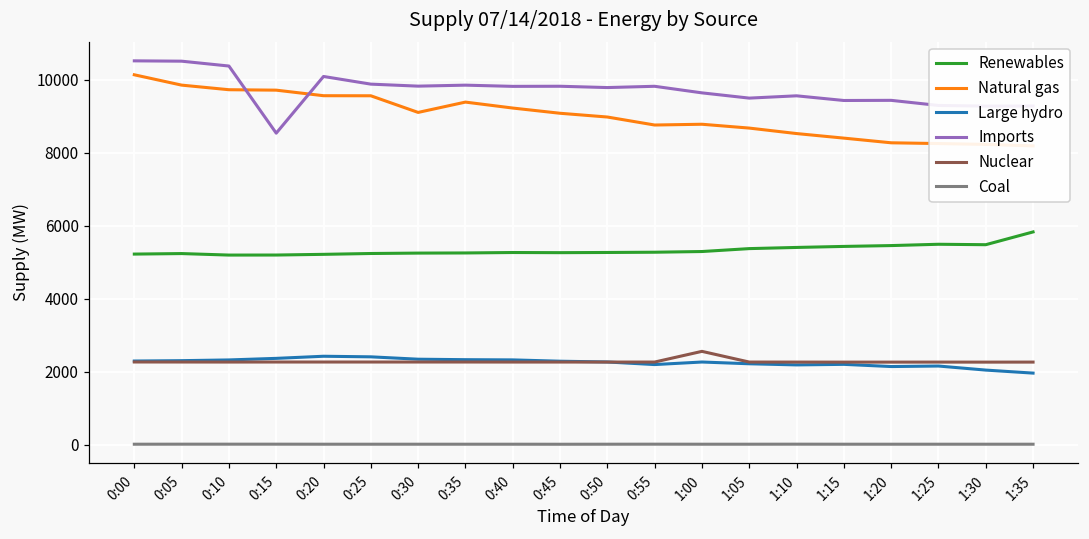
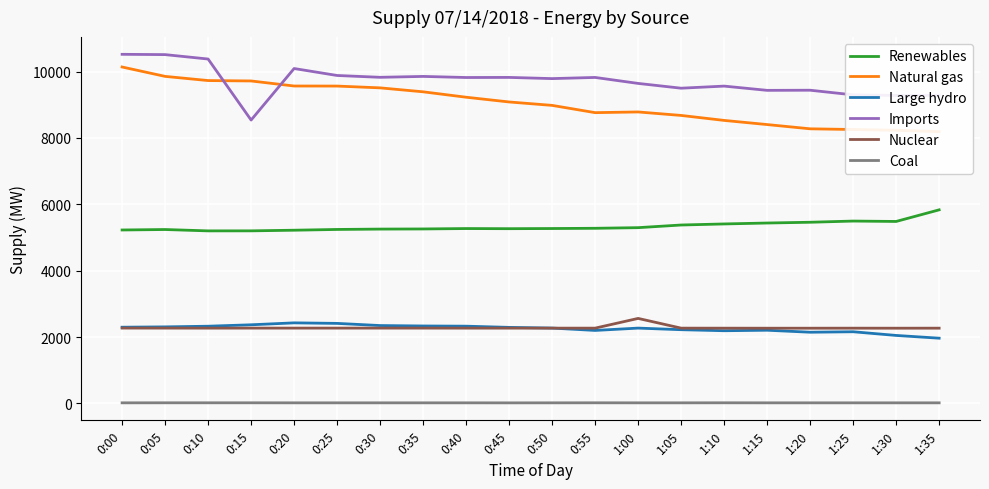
  {
    "Renewables": {
      "0:00": 5200,
      "0:05": 5200,
      "0:10": 5200,
      "0:15": 5200,
      "0:20": 5200,
      "0:25": 5200,
      "0:30": 5300,
      "0:35": 5300,
      "0:40": 5300,
      "0:45": 5300,
      "0:50": 5300,
      "0:55": 5300,
      "1:00": 5300,
      "1:05": 5400,
      "1:10": 5400,
      "1:15": 5400,
      "1:20": 5500,
      "1:25": 5500,
      "1:30": 5500,
      "1:35": 5800
    },
    "Natural gas": {
      "0:00": 10100,
      "0:05": 9900,
      "0:10": 9700,
      "0:15": 9700,
      "0:20": 9600,
      "0:25": 9600,
-     "0:30": 9100,
+     "0:30": 9500,
      "0:35": 9400,
      "0:40": 9200,
      "0:45": 9100,
      "0:50": 9000,
      "0:55": 8800,
      "1:00": 8800,
      "1:05": 8700,
      "1:10": 8500,
      "1:15": 8400,
      "1:20": 8300
    },
    "Large hydro": {
      "0:15": 2400,
      "0:20": 2400,
      "0:25": 2400,
      "1:00": 2300,
      "1:20": 2100,
      "1:25": 2200,
      "1:30": 2000,
      "1:35": 2000
    },
    "Imports": {
      "0:00": 10500,
      "0:05": 10500,
      "0:10": 10400,
      "0:15": 8500,
      "0:20": 10100,
      "0:25": 9900,
      "0:30": 9800,
      "0:35": 9900,
      "0:40": 9800,
      "0:45": 9800,
      "0:50": 9800,
      "0:55": 9800,
      "1:00": 9600,
      "1:05": 9500,
      "1:10": 9600,
      "1:15": 9400,
      "1:20": 9400
    },
    "Nuclear": {
      "0:15": 2300,
      "0:20": 2300,
      "0:25": 2300,
      "1:00": 2600,
      "1:20": 2300,
      "1:25": 2300,
      "1:30": 2300,
      "1:35": 2300
    },
    "Coal": {
      "0:00": 0,
      "0:05": 0,
      "0:10": 0,
      "0:15": 0,
      "0:20": 0,
      "0:25": 0,
      "0:30": 0,
      "0:35": 0,
      "0:40": 0,
      "0:45": 0,
      "0:50": 0,
      "0:55": 0,
      "1:00": 0,
      "1:05": 0,
      "1:10": 0,
      "1:15": 0,
      "1:20": 0,
      "1:25": 0,
      "1:30": 0,
      "1:35": 0
    }
  }
